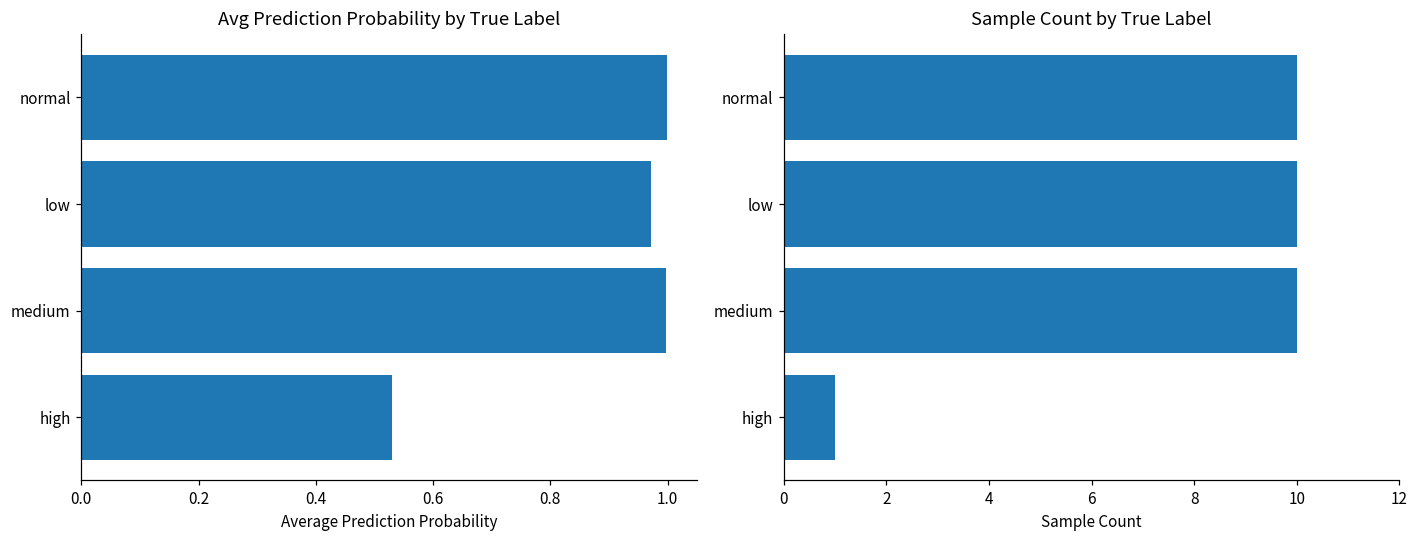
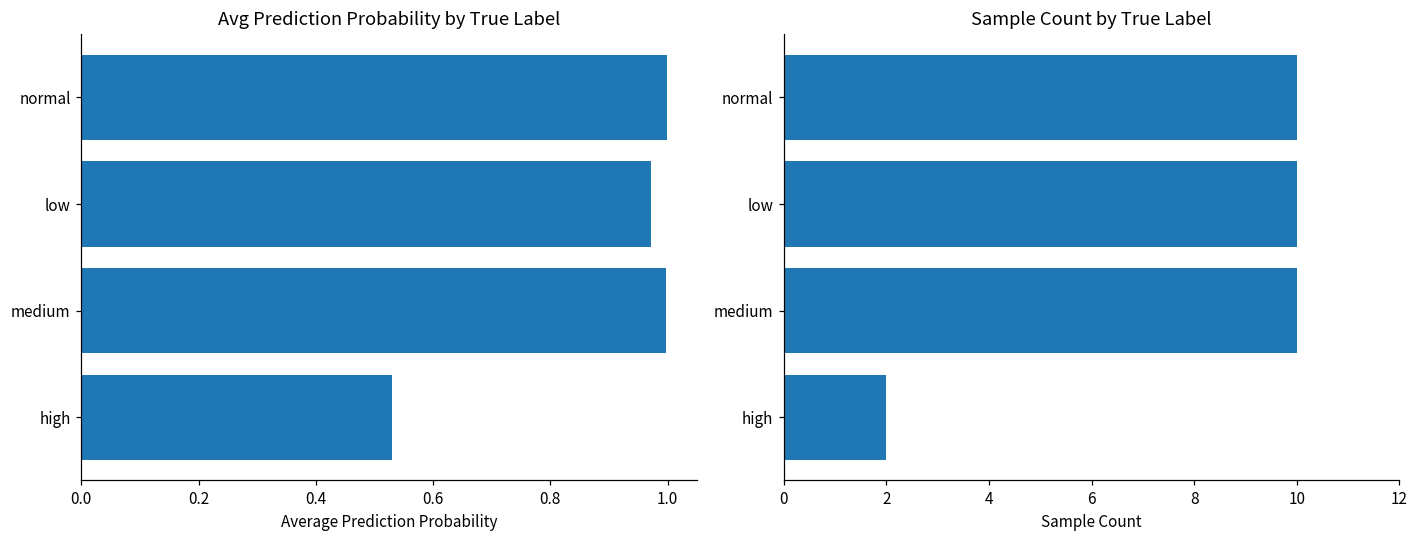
  {
    "Avg Prediction Probability by True Label": {
      "normal": 1.00,
      "low": 0.97,
      "medium": 1.00,
      "high": 0.53
    },
    "Sample Count by True Label": {
      "normal": 10,
      "low": 10,
      "medium": 10,
-     "high": 1
+     "high": 2
    }
  }
